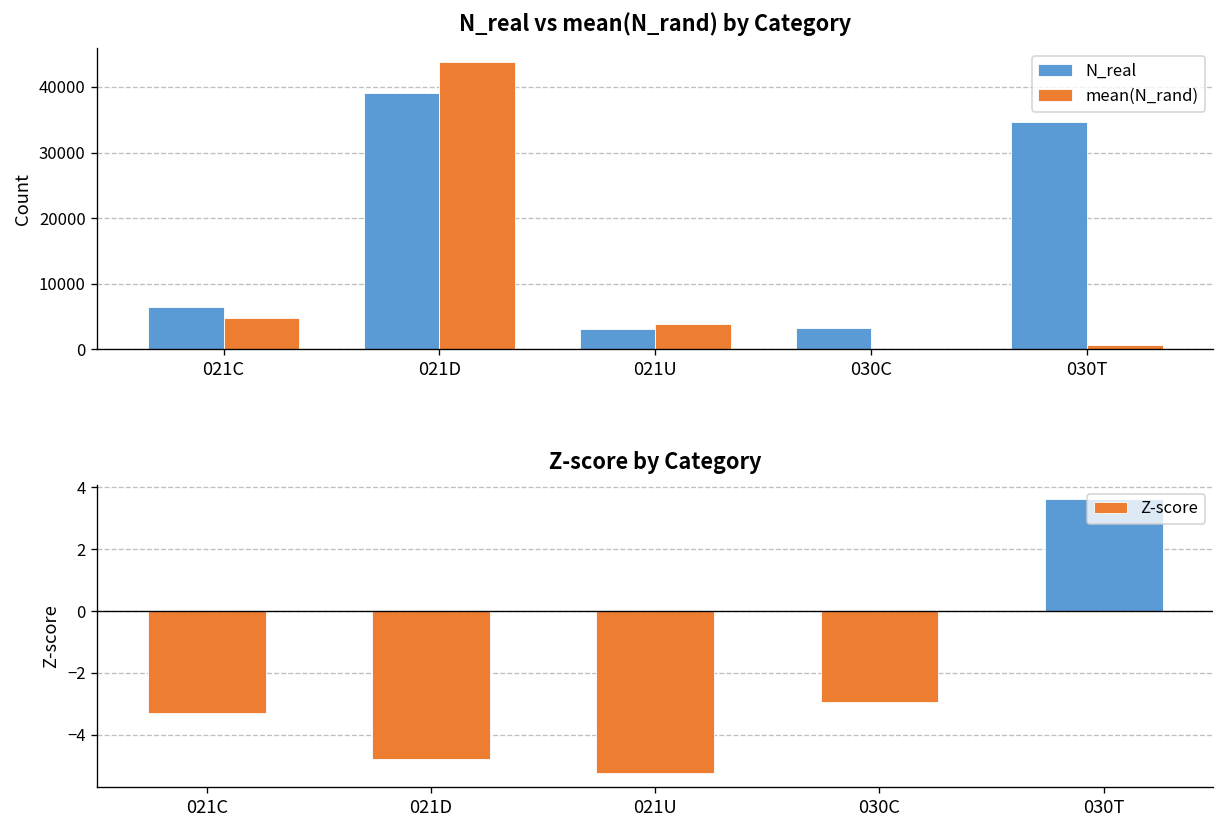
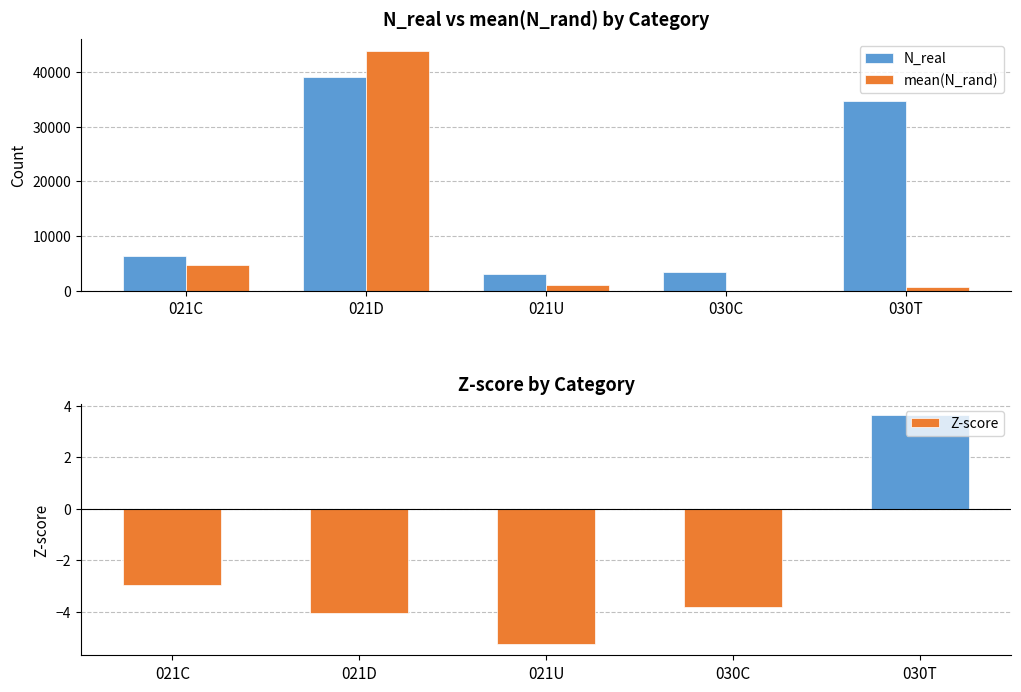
  {
    "N_real vs mean(N_rand) by Category": {
      "N_real": {
        "021C": 6000,
        "021D": 39000,
        "021U": 3000,
        "030C": 3000,
        "030T": 35000
      },
      "mean(N_rand)": {
        "021C": 5000,
        "021D": 44000,
-       "021U": 4000,
+       "021U": 1000,
        "030T": 1000
      }
    },
    "Z-score by Category": {
-     "021C": -3.3,
-     "021D": -4.8,
+     "021C": -2.9,
+     "021D": -4.0,
      "021U": -5.2,
-     "030C": -2.9
+     "030C": -3.8
    }
  }
